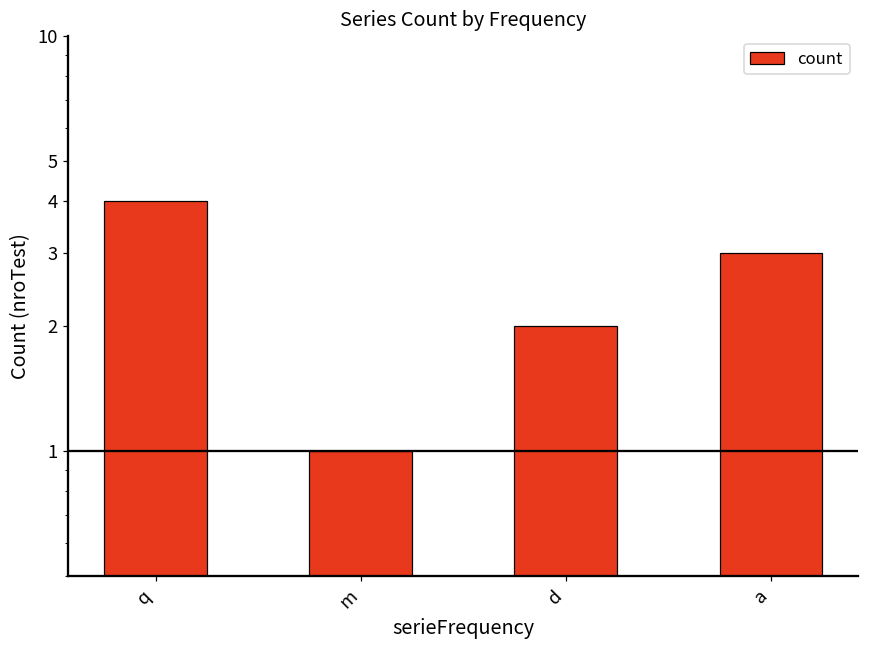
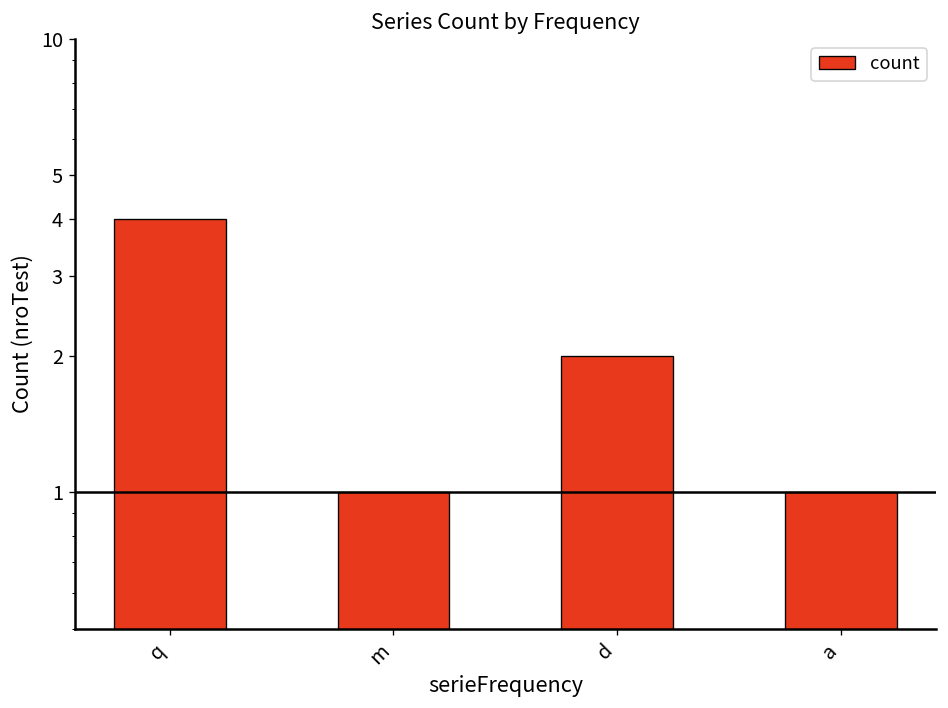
  {
    "q": 4,
    "m": 1,
    "d": 2,
-   "a": 3
+   "a": 1
  }
